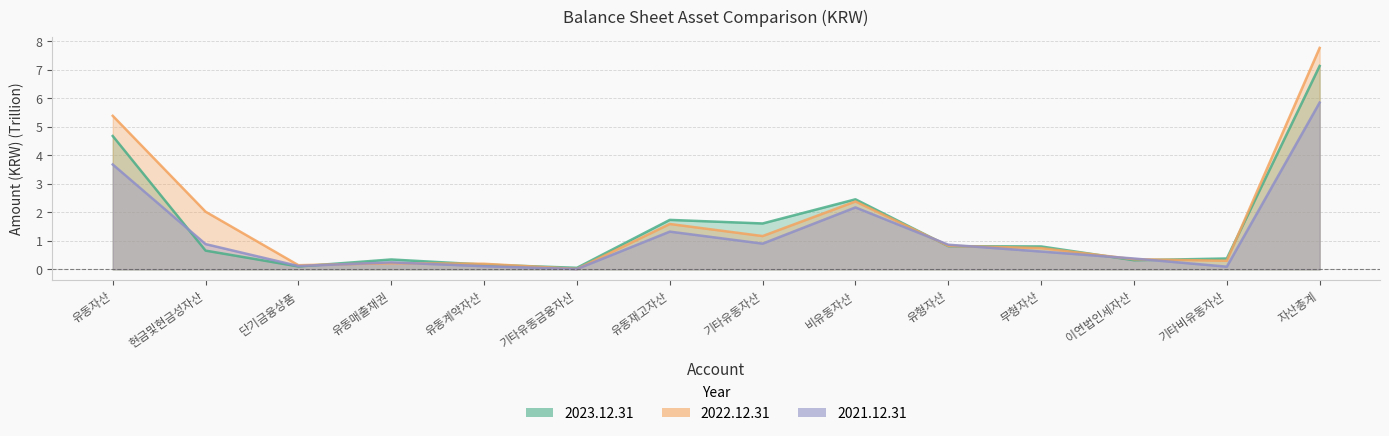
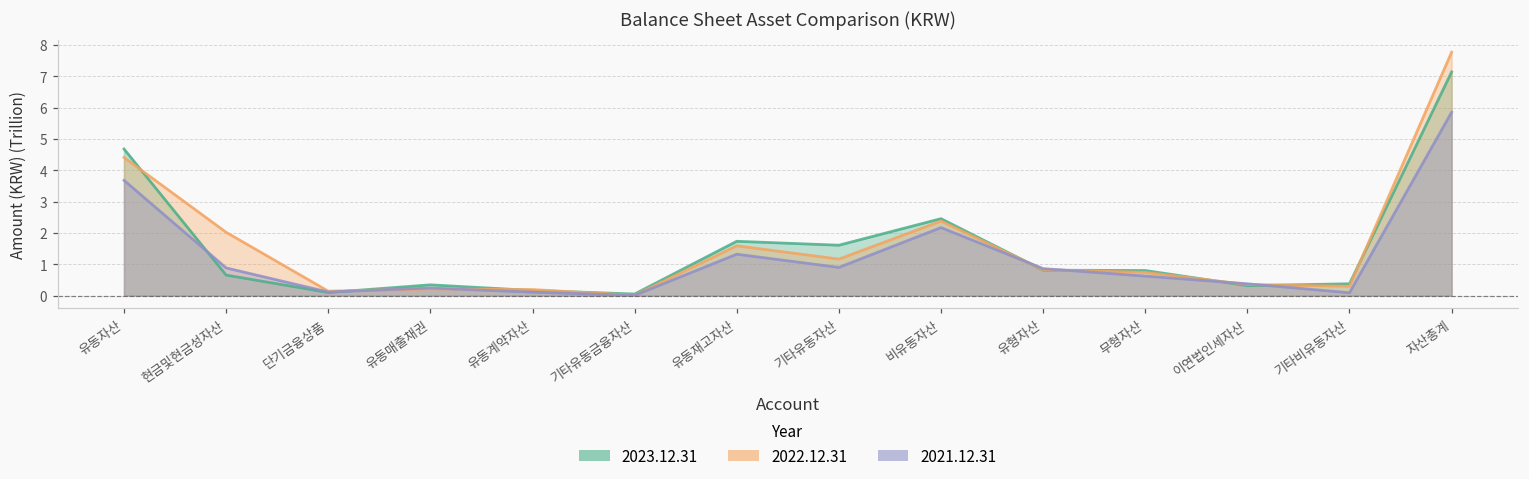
  {
    "2022.12.31": {
-     "유동자산": 5.4,
+     "유동자산": 4.4,
      "현금및현금성자산": 2.0,
      "유동재고자산": 1.6,
      "기타유동자산": 1.2,
      "자산총계": 7.8
    }
  }
